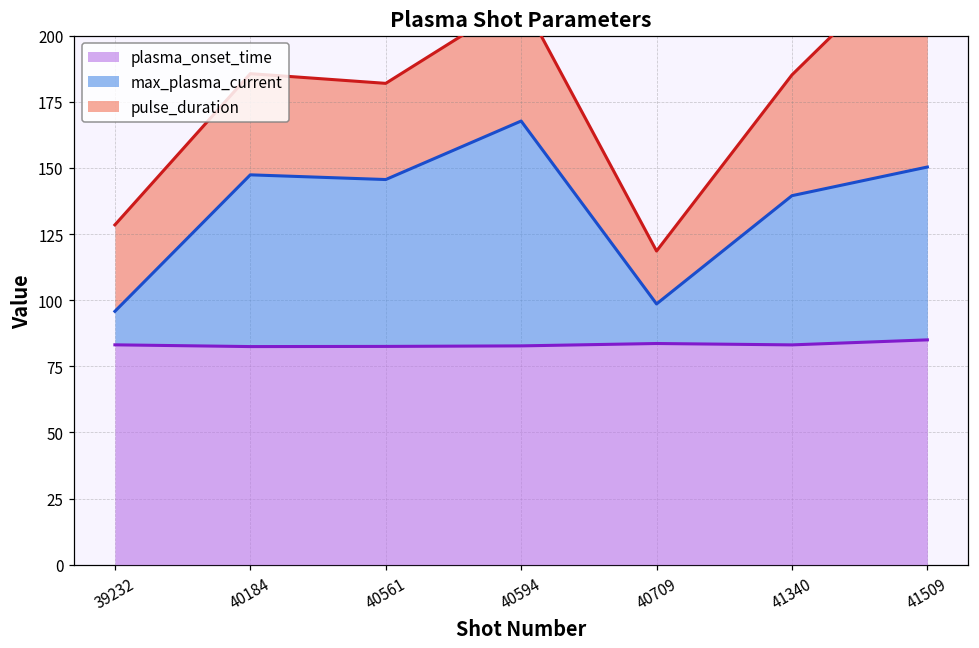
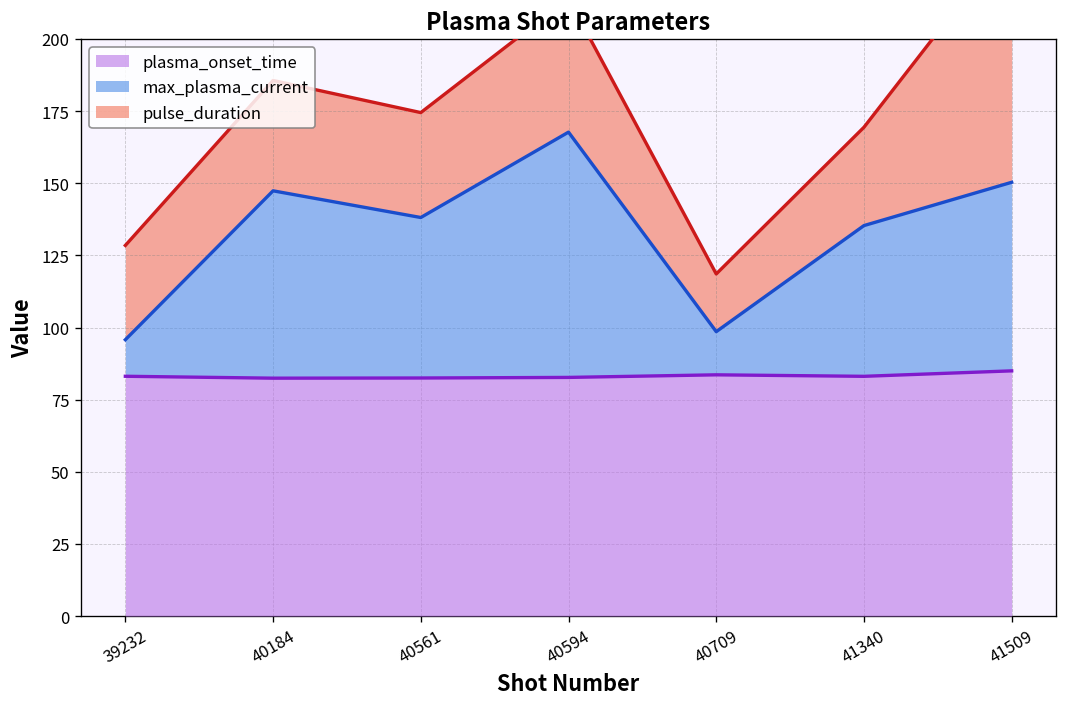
  {
    "plasma_onset_time": {
      "39232": 83,
      "40184": 82,
      "40561": 83,
      "40594": 83,
      "40709": 84,
      "41340": 83,
      "41509": 85
    },
    "max_plasma_current": {
      "39232": 13,
      "40184": 65,
-     "40561": 63,
+     "40561": 56,
      "40594": 85,
      "40709": 15,
-     "41340": 56,
+     "41340": 52,
      "41509": 65
    },
    "pulse_duration": {
      "39232": 33,
      "40561": 36,
      "40709": 20,
-     "41340": 46
+     "41340": 34
    }
  }
